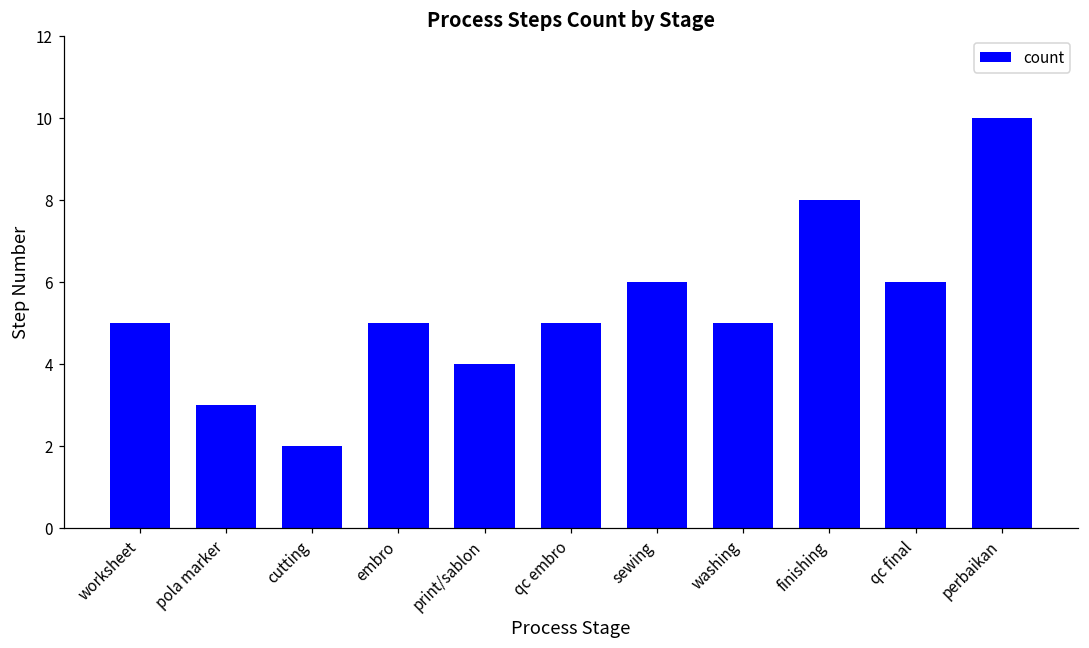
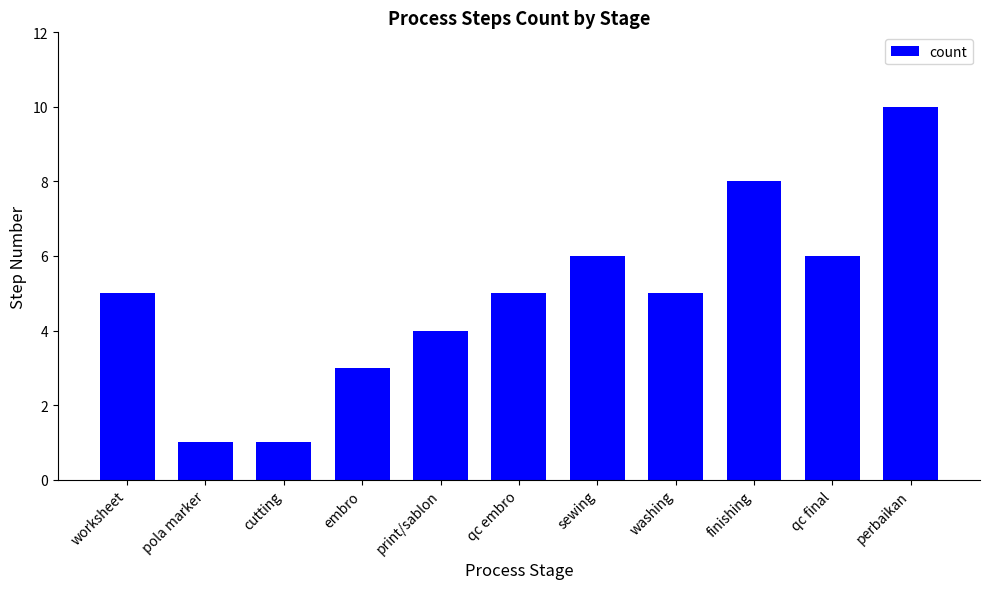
  {
    "worksheet": 5,
-   "pola marker": 3,
-   "cutting": 2,
-   "embro": 5,
+   "pola marker": 1,
+   "cutting": 1,
+   "embro": 3,
    "print/sablon": 4,
    "qc embro": 5,
    "sewing": 6,
    "washing": 5,
    "finishing": 8,
    "qc final": 6,
    "perbaikan": 10
  }
